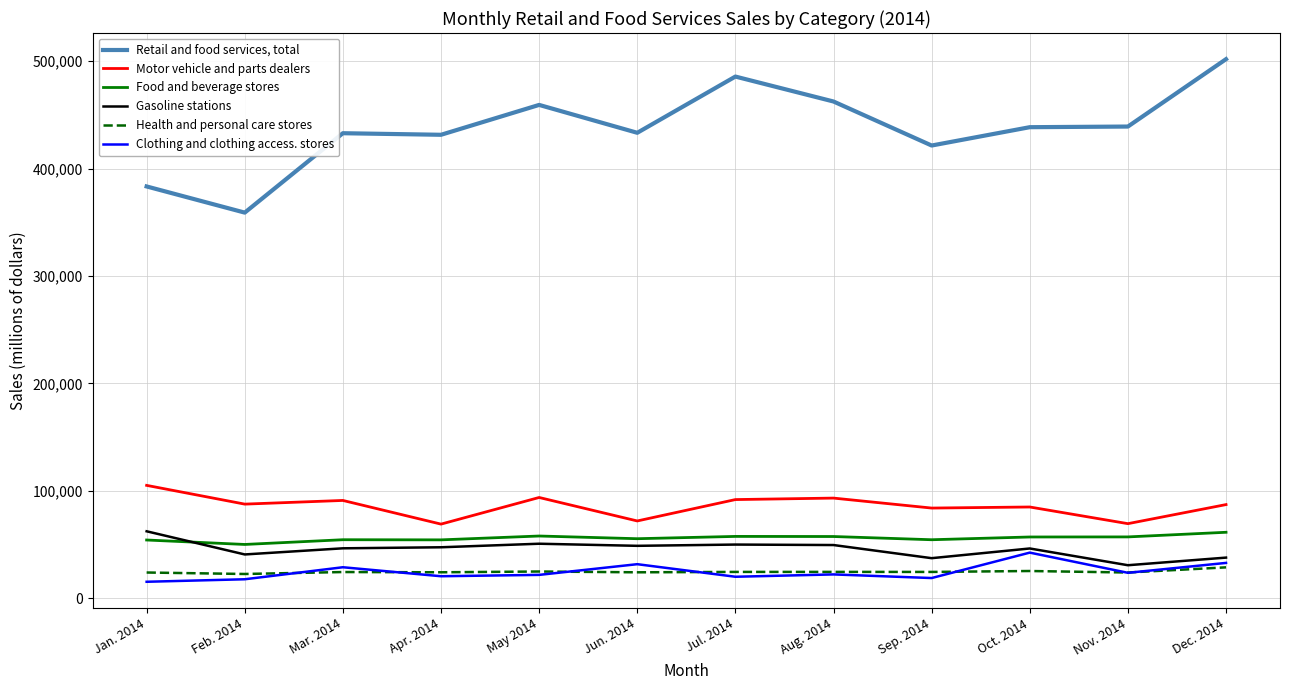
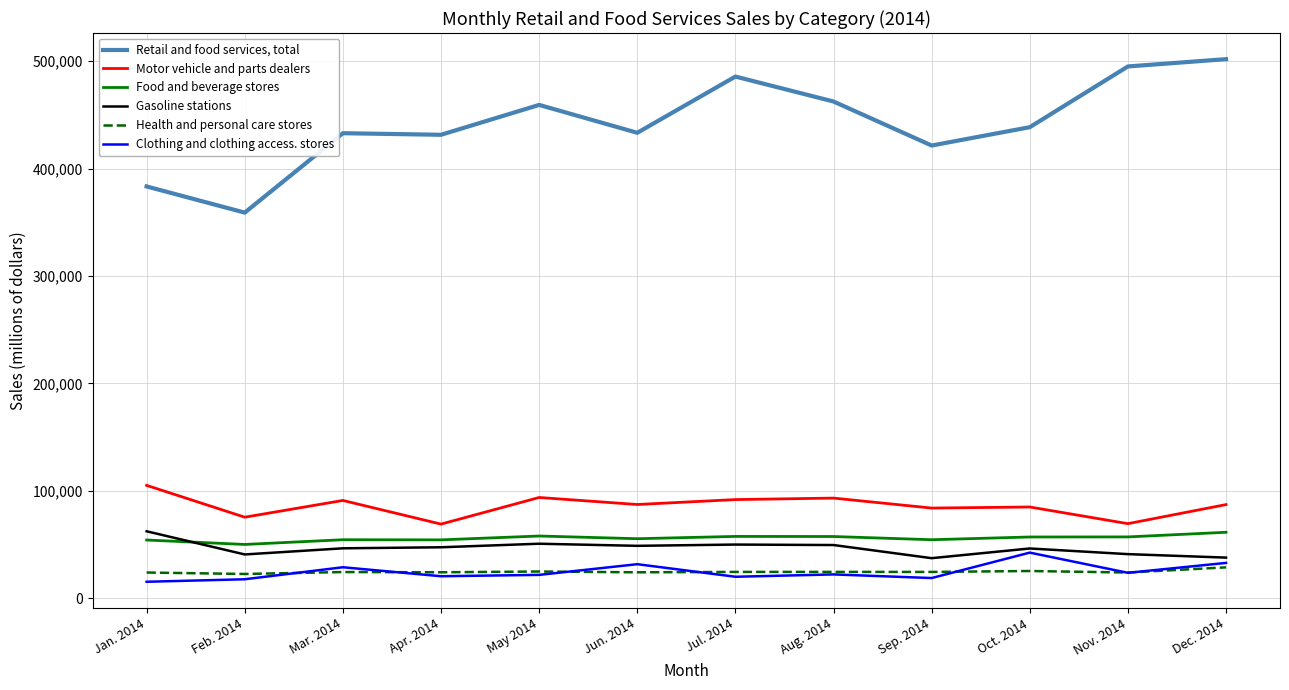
  {
    "Retail and food services, total": {
      "Jan. 2014": "383,000",
      "Feb. 2014": "359,000",
      "Mar. 2014": "433,000",
      "Apr. 2014": "432,000",
      "May 2014": "459,000",
      "Jun. 2014": "433,000",
      "Jul. 2014": "486,000",
      "Aug. 2014": "463,000",
      "Sep. 2014": "422,000",
      "Oct. 2014": "439,000",
-     "Nov. 2014": "439,000",
+     "Nov. 2014": "495,000",
      "Dec. 2014": "502,000"
    },
    "Motor vehicle and parts dealers": {
      "Jan. 2014": "105,000",
-     "Feb. 2014": "88,000",
+     "Feb. 2014": "75,000",
      "Mar. 2014": "91,000",
      "Apr. 2014": "69,000",
      "May 2014": "94,000",
-     "Jun. 2014": "72,000",
+     "Jun. 2014": "87,000",
      "Jul. 2014": "92,000",
      "Aug. 2014": "93,000",
      "Sep. 2014": "84,000",
      "Oct. 2014": "85,000",
      "Nov. 2014": "69,000",
      "Dec. 2014": "87,000"
    },
    "Gasoline stations": {
      "Jan. 2014": "62,000",
      "Feb. 2014": "41,000",
      "Mar. 2014": "46,000",
      "Apr. 2014": "47,000",
      "May 2014": "51,000",
      "Jun. 2014": "49,000",
      "Jul. 2014": "50,000",
      "Aug. 2014": "49,000",
      "Sep. 2014": "37,000",
      "Oct. 2014": "46,000",
-     "Nov. 2014": "31,000",
+     "Nov. 2014": "41,000",
      "Dec. 2014": "38,000"
    },
    "Clothing and clothing access. stores": {
      "Jan. 2014": "15,000",
      "Feb. 2014": "18,000",
      "Mar. 2014": "29,000",
      "Apr. 2014": "20,000",
      "May 2014": "22,000",
      "Jun. 2014": "32,000",
      "Jul. 2014": "20,000",
      "Sep. 2014": "19,000",
      "Oct. 2014": "42,000",
      "Dec. 2014": "33,000"
    }
  }
